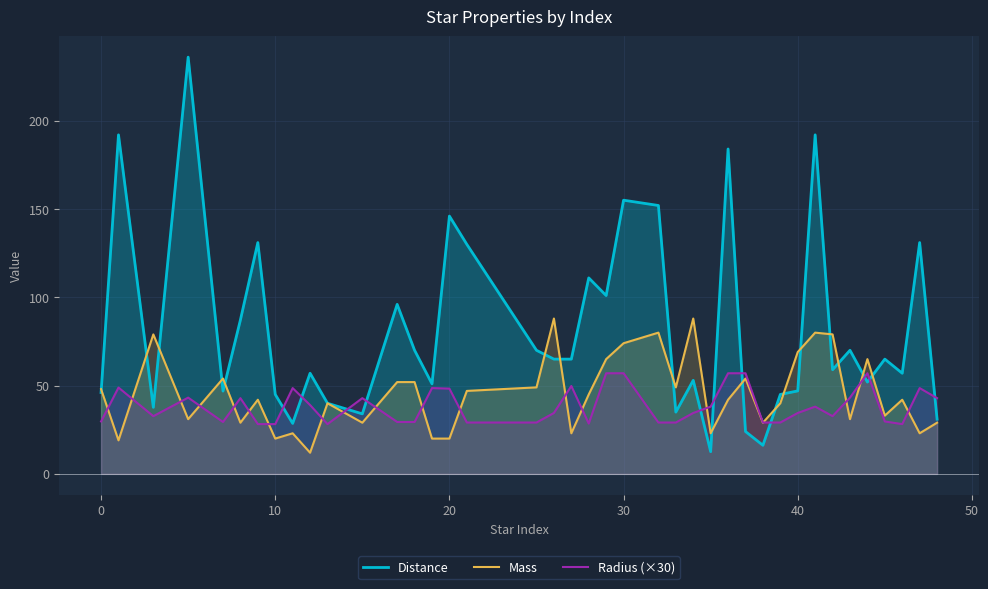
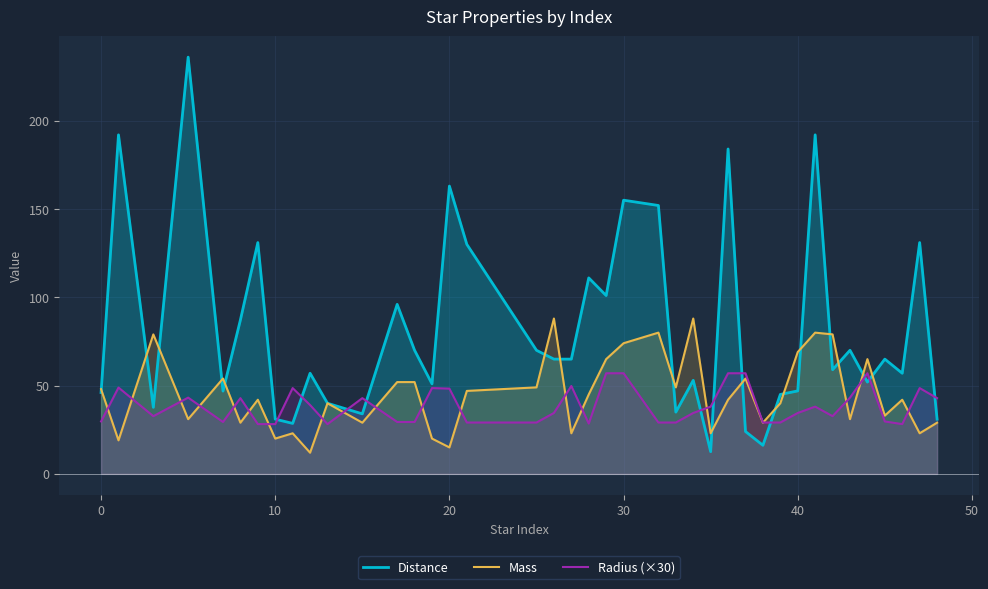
  {
    "Distance": {
      "0": 46,
-     "10": 45,
-     "20": 146,
+     "10": 31,
+     "20": 163,
      "30": 155,
      "40": 47
    },
    "Mass": {
      "0": 48,
      "10": 20,
-     "20": 20,
+     "20": 15,
      "30": 74,
      "40": 69
    },
    "Radius (×30)": {
      "0": 30,
      "10": 28,
      "20": 48,
      "30": 57,
      "40": 35
    }
  }
